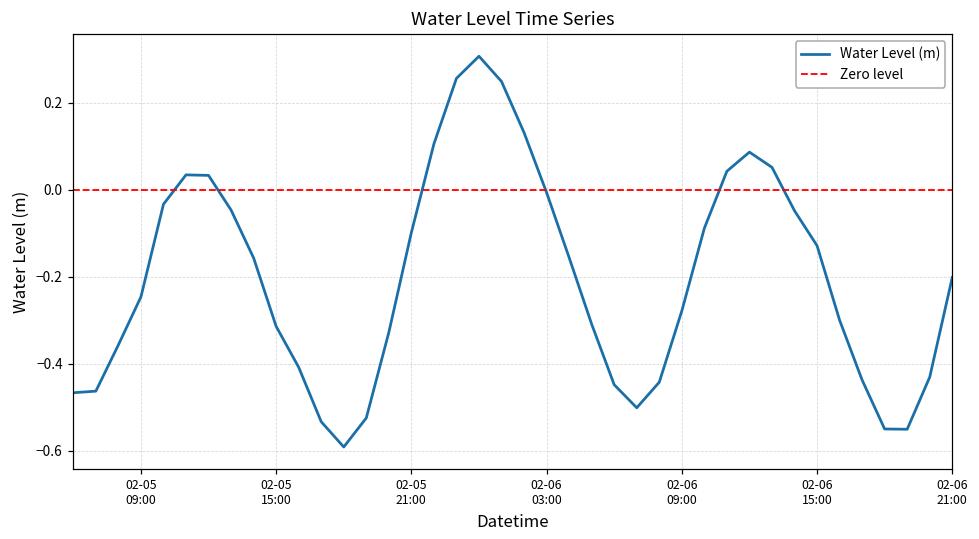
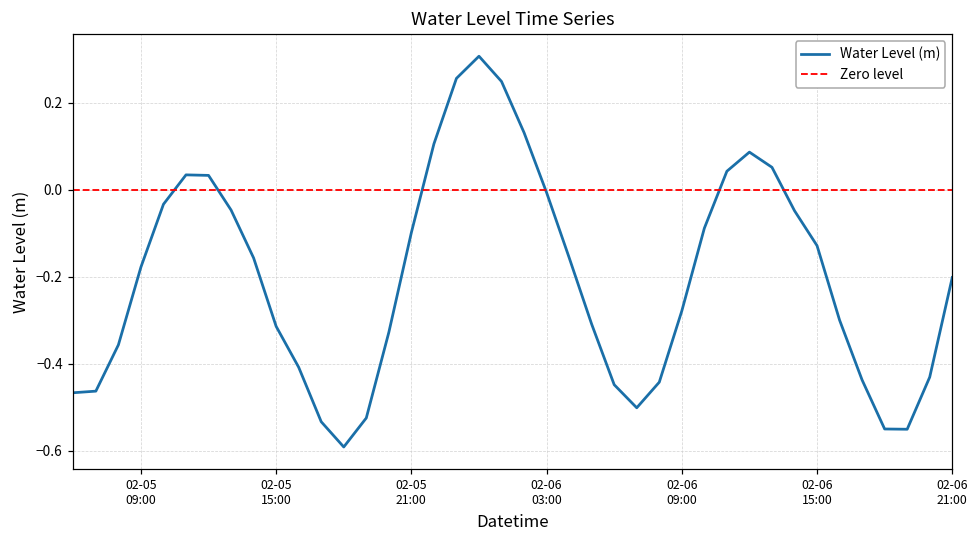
  {
-   "02-05 09:00": -0.25,
+   "02-05 09:00": -0.18,
    "02-05 15:00": -0.31,
    "02-05 21:00": -0.10,
    "02-06 03:00": -0.01,
    "02-06 09:00": -0.28,
    "02-06 15:00": -0.13,
    "02-06 21:00": -0.20
  }
